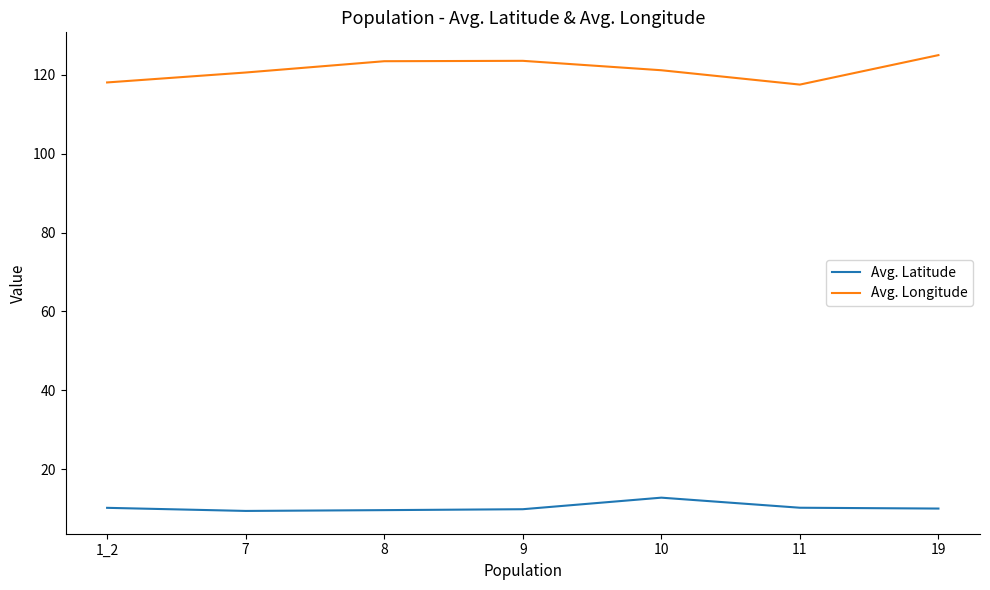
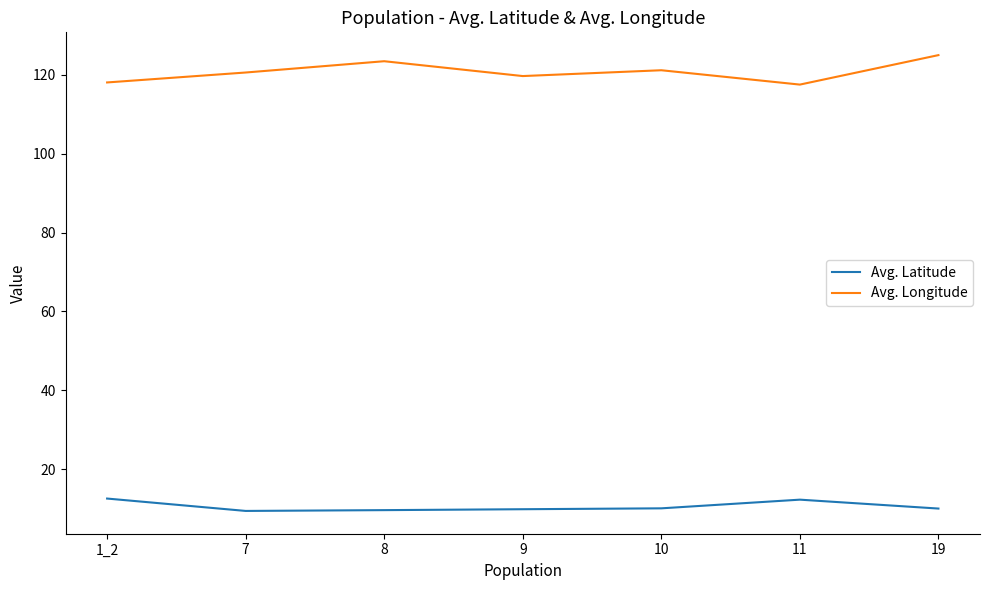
  {
    "Avg. Latitude": {
-     "1_2": 10,
+     "1_2": 13,
      "7": 9,
      "8": 10,
      "9": 10,
-     "10": 13,
-     "11": 10,
+     "10": 10,
+     "11": 12,
      "19": 10
    },
    "Avg. Longitude": {
      "1_2": 118,
      "7": 121,
      "8": 123,
-     "9": 124,
+     "9": 120,
      "10": 121,
      "11": 118,
      "19": 125
    }
  }
